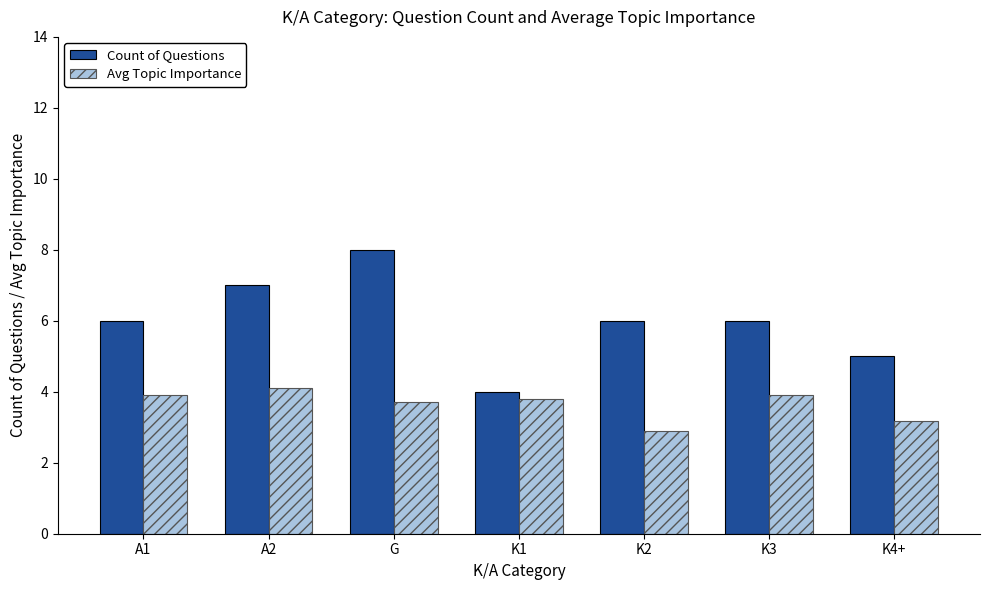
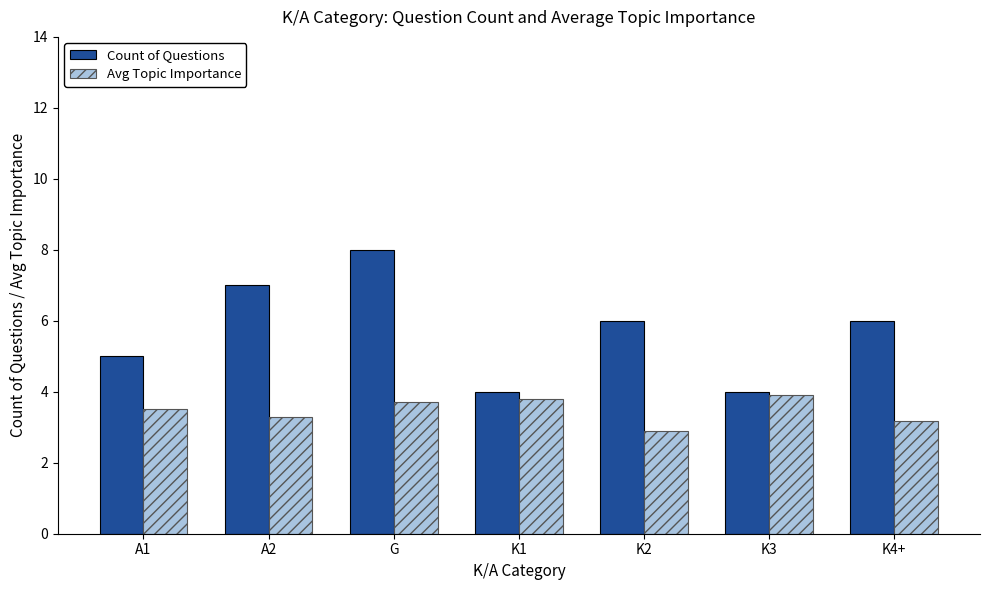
  {
    "Count of Questions": {
-     "A1": 6,
+     "A1": 5,
      "A2": 7,
      "G": 8,
      "K1": 4,
      "K2": 6,
-     "K3": 6,
-     "K4+": 5
+     "K3": 4,
+     "K4+": 6
    },
    "Avg Topic Importance": {
-     "A1": 3.9,
-     "A2": 4.1,
+     "A1": 3.5,
+     "A2": 3.3,
      "G": 3.7,
      "K1": 3.8,
      "K2": 2.9,
      "K3": 3.9,
      "K4+": 3.2
    }
  }
